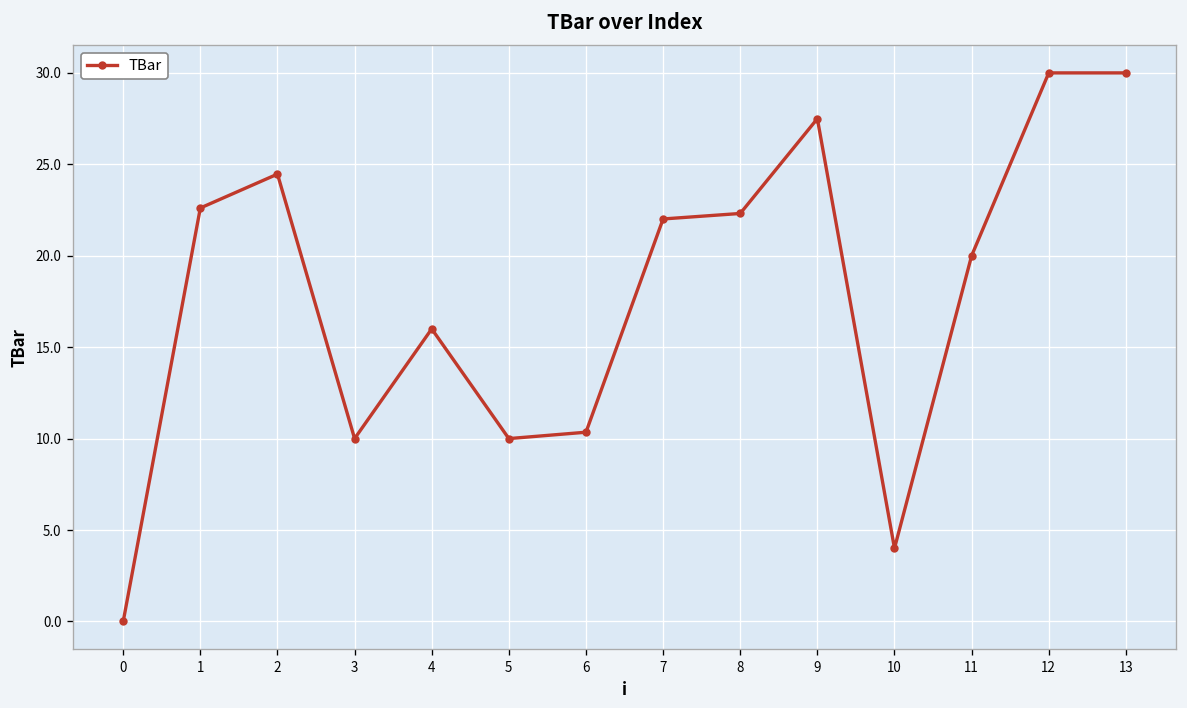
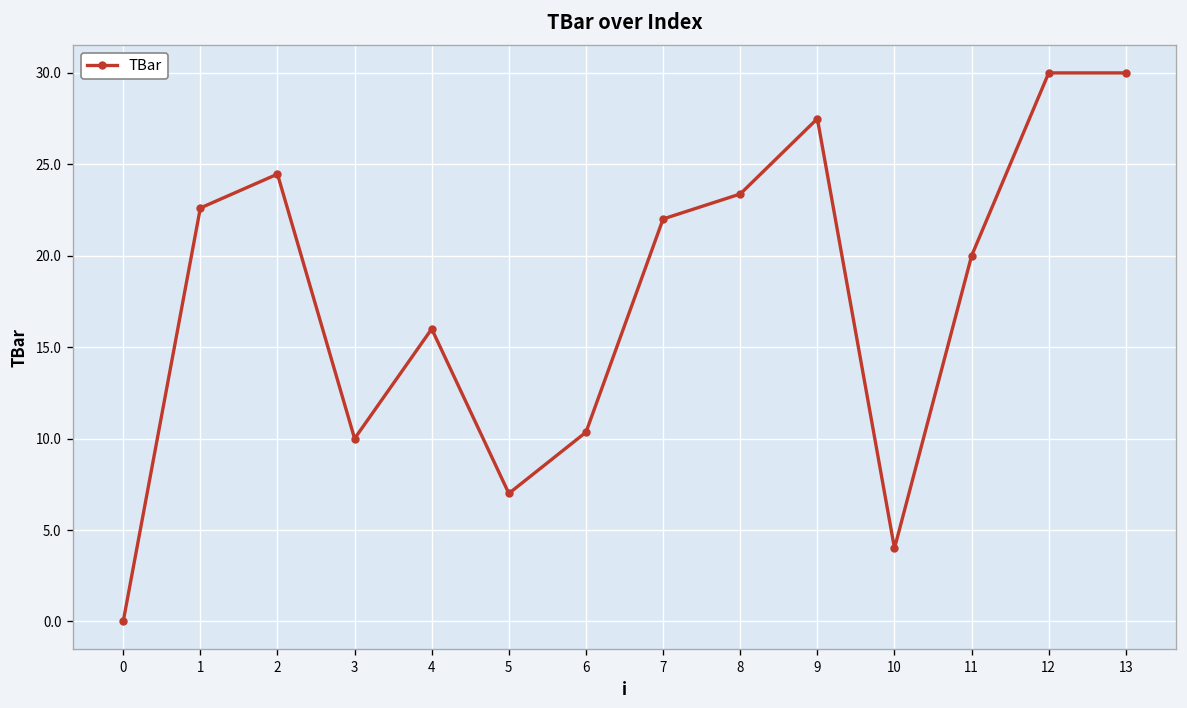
  {
    "0": 0.0,
    "1": 22.6,
    "2": 24.5,
    "3": 10.0,
    "4": 16.0,
-   "5": 10,
+   "5": 7,
    "6": 10.3,
    "7": 22.0,
-   "8": 22.3,
+   "8": 23.4,
    "9": 27.5,
    "10": 4.0,
    "11": 20.0,
    "12": 30.0,
    "13": 30.0
  }
